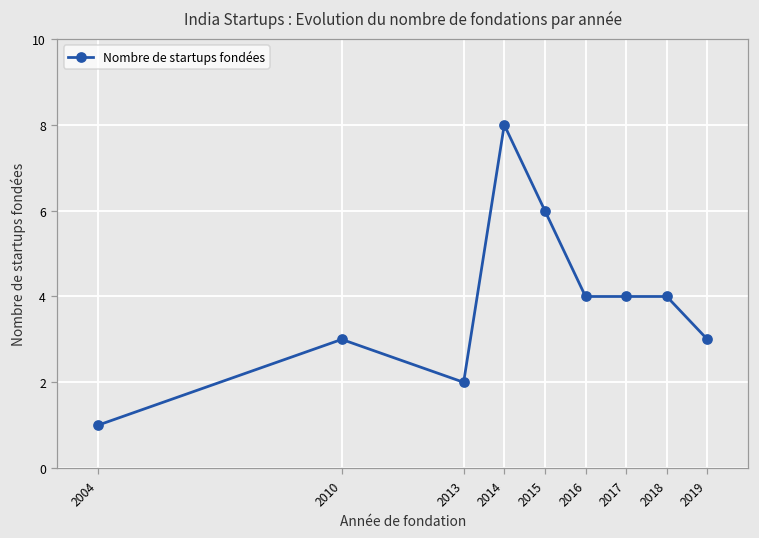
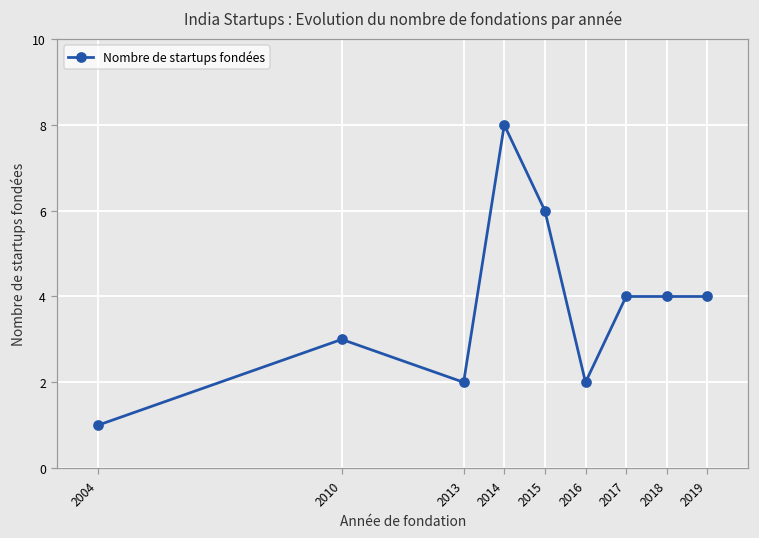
  {
    "2004": 1,
    "2010": 3,
    "2013": 2,
    "2014": 8,
    "2015": 6,
-   "2016": 4,
+   "2016": 2,
    "2017": 4,
    "2018": 4,
-   "2019": 3
+   "2019": 4
  }
